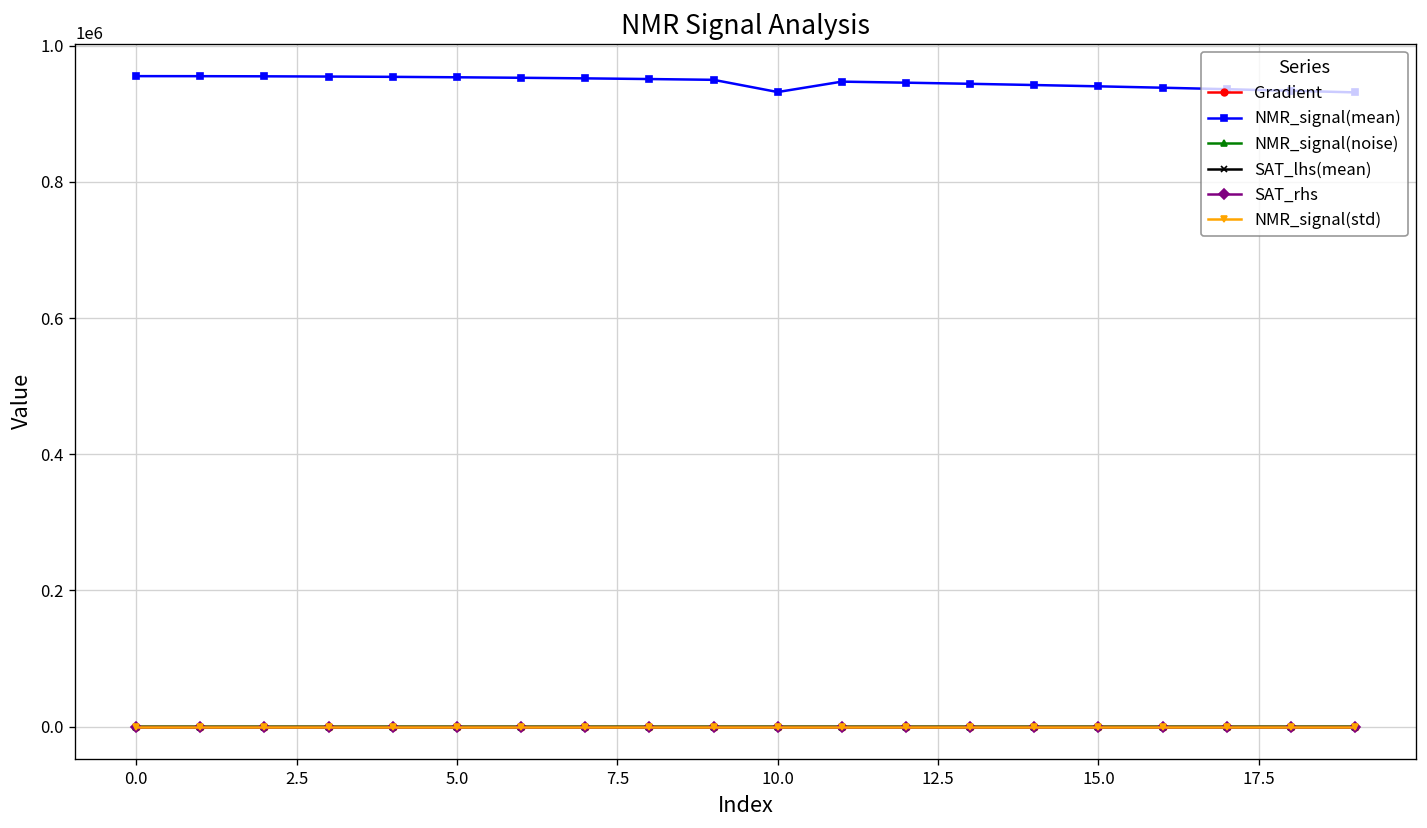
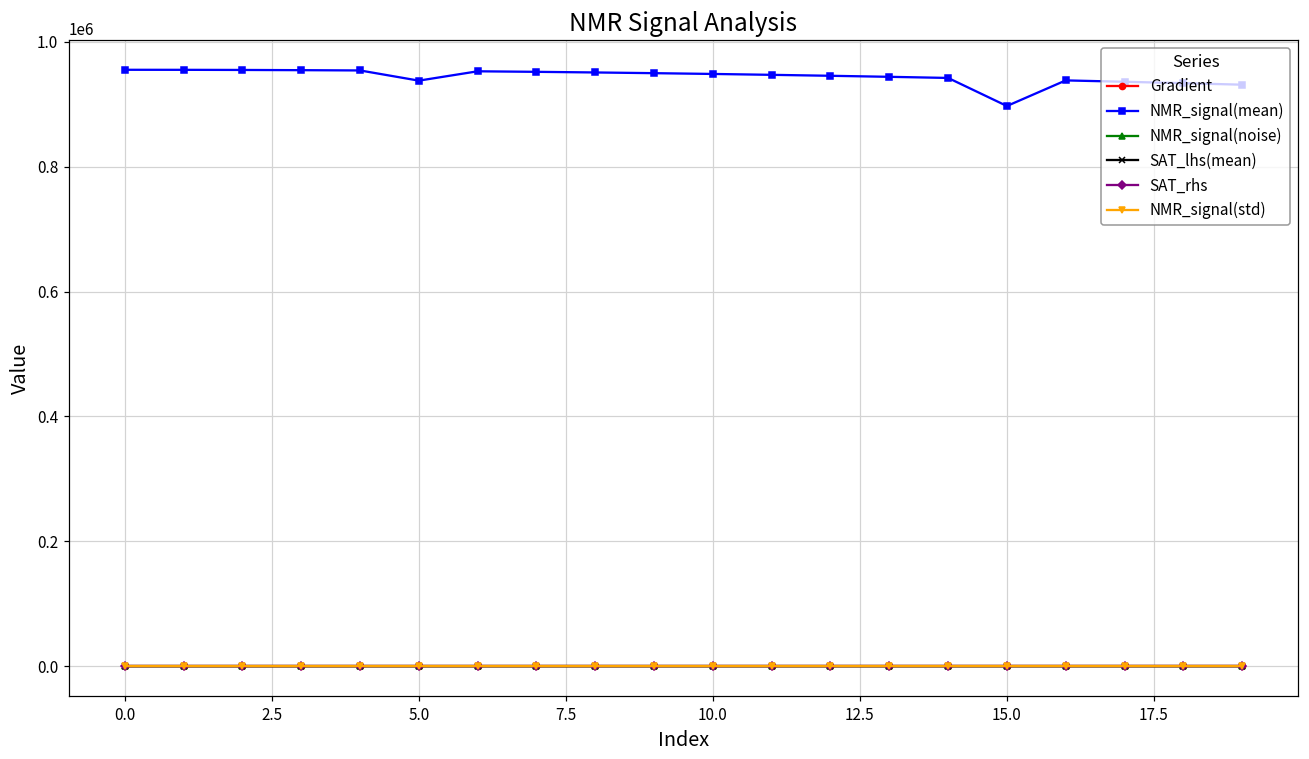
  {
    "NMR_signal(std)": {
      "0.0": 0,
      "5.0": 0,
      "10.0": 0,
      "15.0": 0
    },
    "NMR_signal(mean)": {
      "0.0": 960000,
-     "5.0": 950000,
-     "10.0": 930000,
-     "15.0": 940000
+     "5.0": 940000,
+     "10.0": 950000,
+     "15.0": 900000
    }
  }
